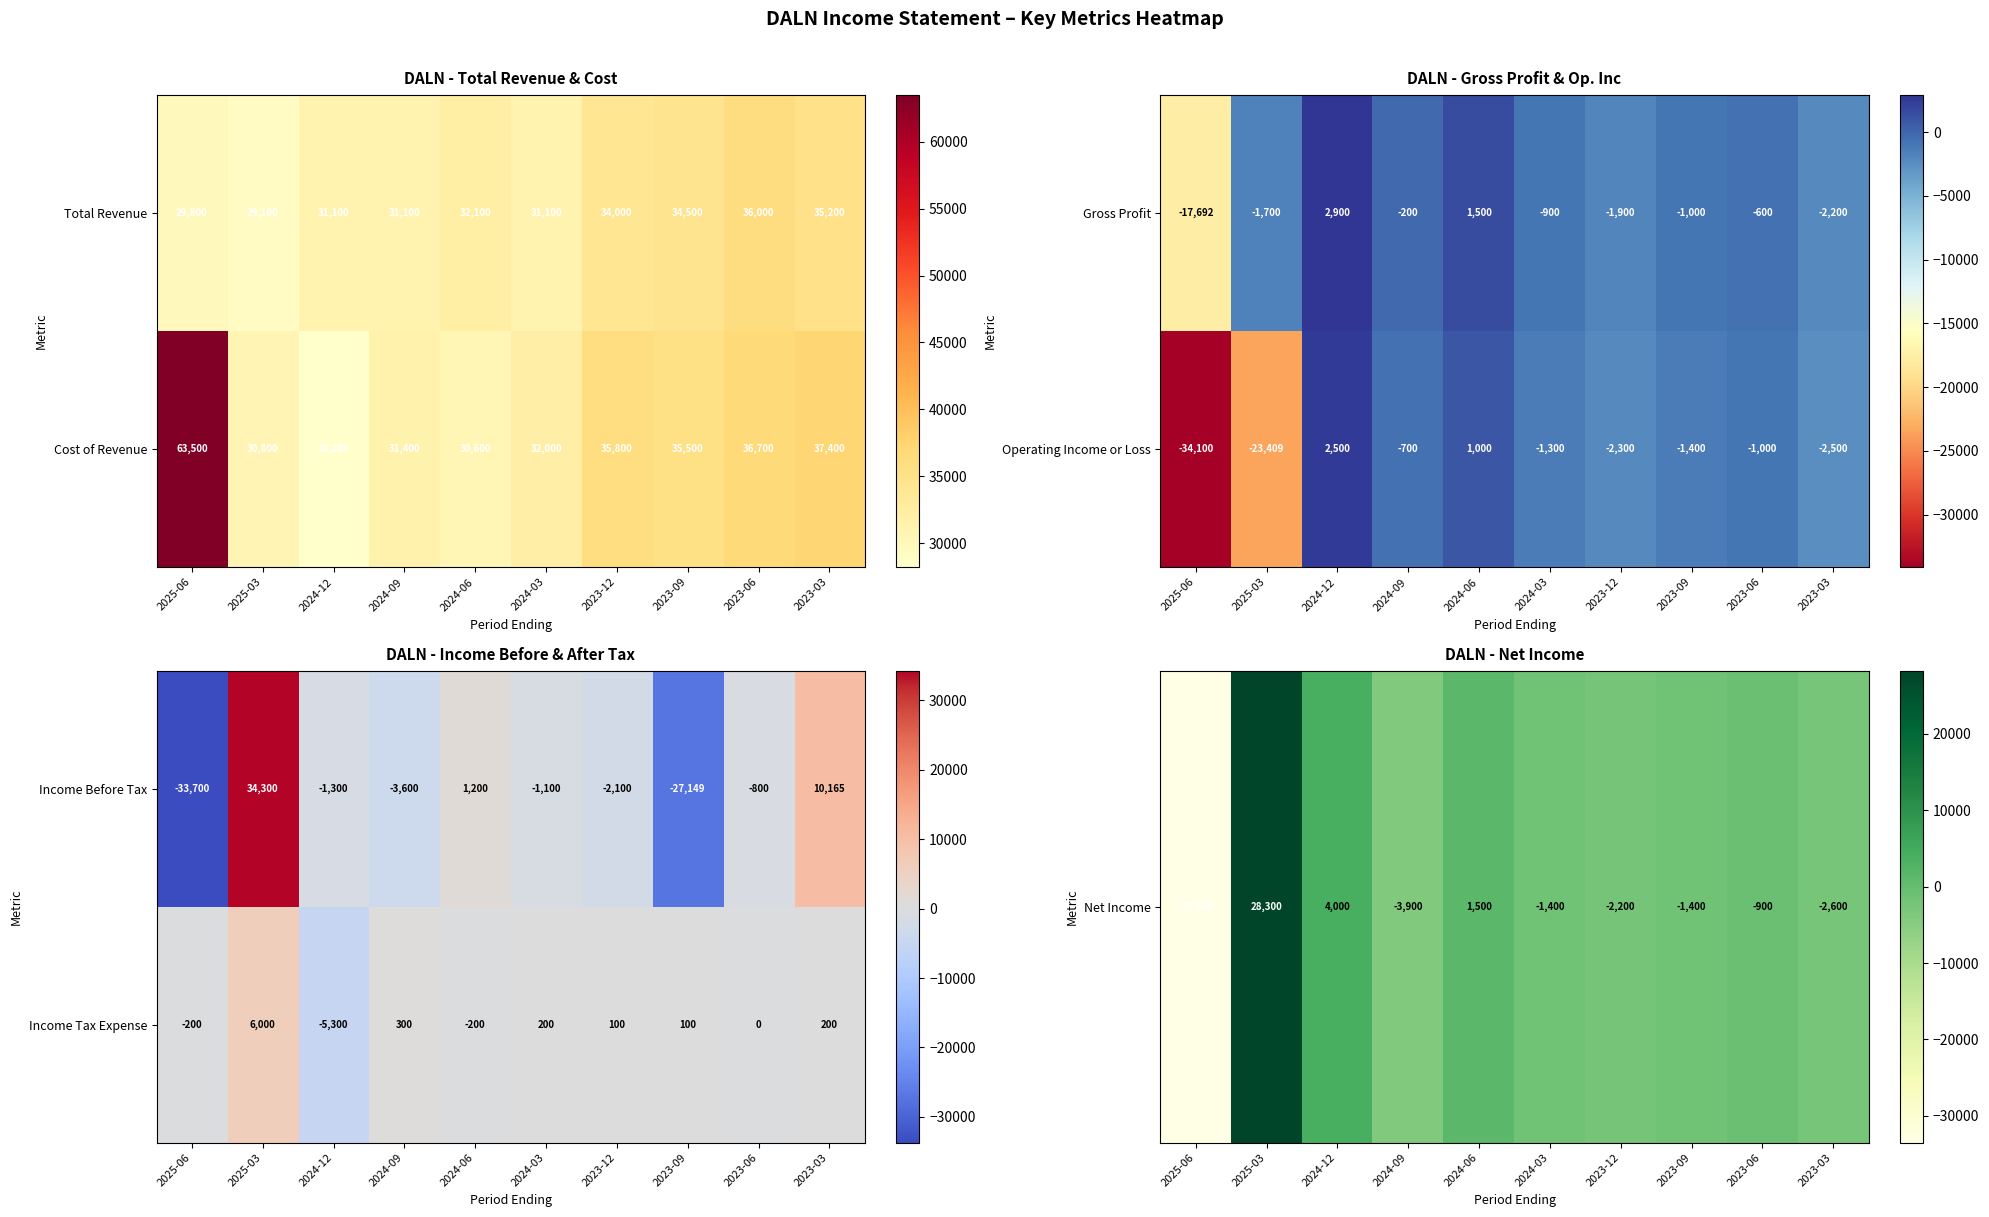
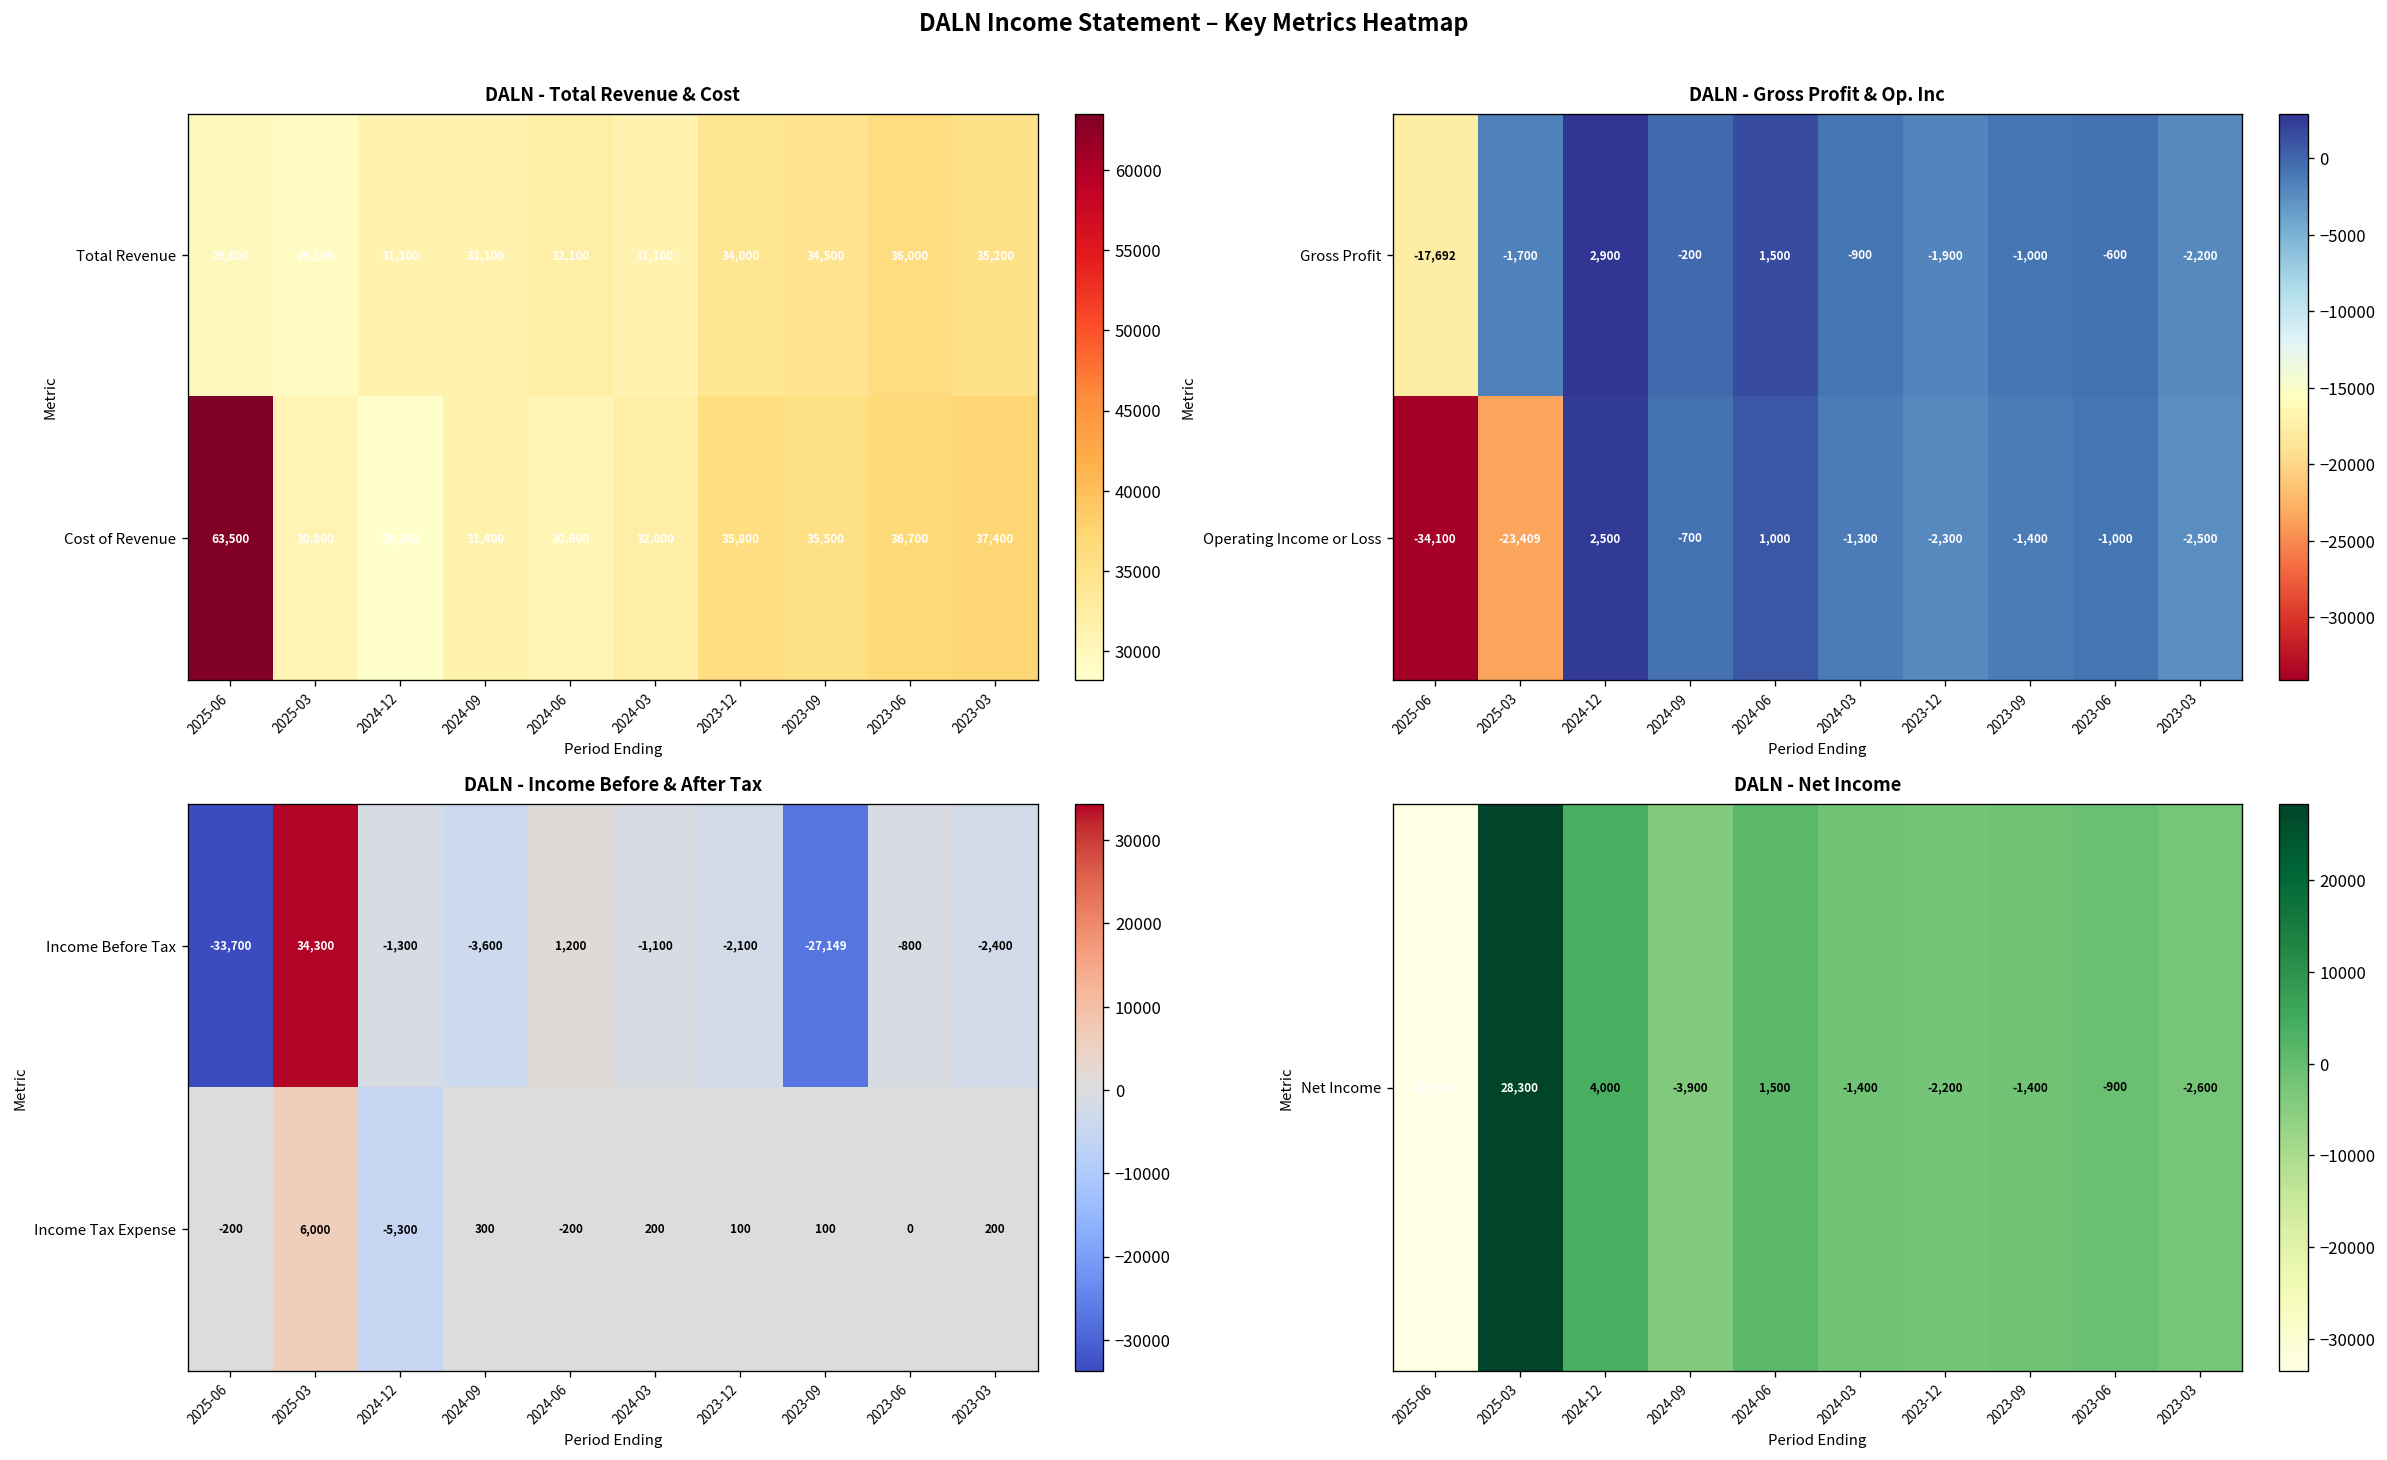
  {
    "DALN - Total Revenue & Cost": {
      "Total Revenue": {
        "2025-06": "29,800",
        "2025-03": "29,100",
        "2024-12": "31,100",
        "2024-09": "31,100",
        "2024-06": "32,100",
        "2024-03": "31,100",
        "2023-12": "34,000",
        "2023-09": "34,500",
        "2023-06": "36,000",
        "2023-03": "35,200"
      },
      "Cost of Revenue": {
        "2025-06": "63,500",
        "2025-03": "30,800",
        "2024-12": "28,200",
        "2024-09": "31,400",
        "2024-06": "30,600",
        "2024-03": "32,000",
        "2023-12": "35,800",
        "2023-09": "35,500",
        "2023-06": "36,700",
        "2023-03": "37,400"
      }
    },
    "DALN - Gross Profit & Op. Inc": {
      "Gross Profit": {
        "2025-06": "-17,692",
        "2025-03": "-1,700",
        "2024-12": "2,900",
        "2024-09": "-200",
        "2024-06": "1,500",
        "2024-03": "-900",
        "2023-12": "-1,900",
        "2023-09": "-1,000",
        "2023-06": "-600",
        "2023-03": "-2,200"
      },
      "Operating Income or Loss": {
        "2025-06": "-34,100",
        "2025-03": "-23,409",
        "2024-12": "2,500",
        "2024-09": "-700",
        "2024-06": "1,000",
        "2024-03": "-1,300",
        "2023-12": "-2,300",
        "2023-09": "-1,400",
        "2023-06": "-1,000",
        "2023-03": "-2,500"
      }
    },
    "DALN - Income Before & After Tax": {
      "Income Before Tax": {
        "2025-06": "-33,700",
        "2025-03": "34,300",
        "2024-12": "-1,300",
        "2024-09": "-3,600",
        "2024-06": "1,200",
        "2024-03": "-1,100",
        "2023-12": "-2,100",
        "2023-09": "-27,149",
        "2023-06": "-800",
-       "2023-03": "10,165"
+       "2023-03": "-2,400"
      },
      "Income Tax Expense": {
        "2025-06": "-200",
        "2025-03": "6,000",
        "2024-12": "-5,300",
        "2024-09": "300",
        "2024-06": "-200",
        "2024-03": "200",
        "2023-12": "100",
        "2023-09": "100",
        "2023-06": "0",
        "2023-03": "200"
      }
    },
    "DALN - Net Income": {
      "Net Income": {
        "2025-03": "28,300",
        "2024-12": "4,000",
        "2024-09": "-3,900",
        "2024-06": "1,500",
        "2024-03": "-1,400",
        "2023-12": "-2,200",
        "2023-09": "-1,400",
        "2023-06": "-900",
        "2023-03": "-2,600"
      }
    }
  }
